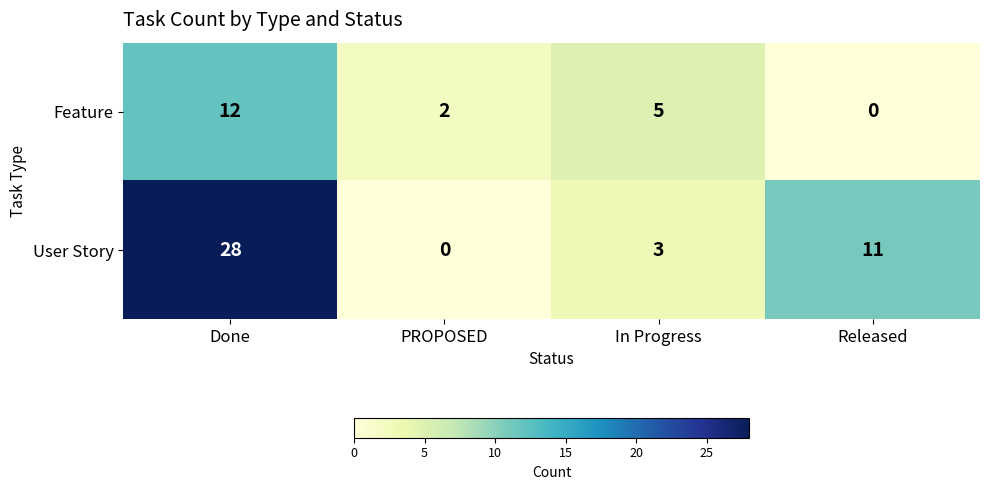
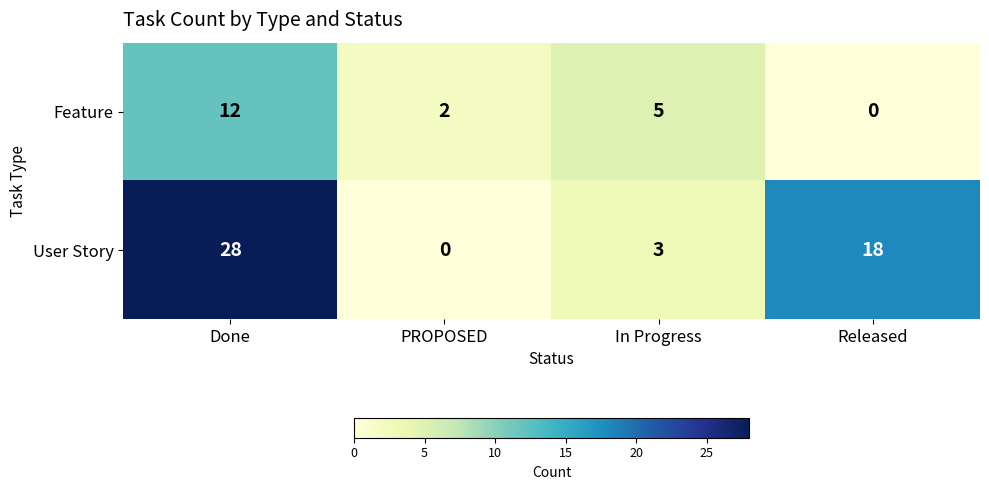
  {
    "Feature": {
      "Done": 12,
      "PROPOSED": 2,
      "In Progress": 5,
      "Released": 0
    },
    "User Story": {
      "Done": 28,
      "PROPOSED": 0,
      "In Progress": 3,
-     "Released": 11
+     "Released": 18
    }
  }
